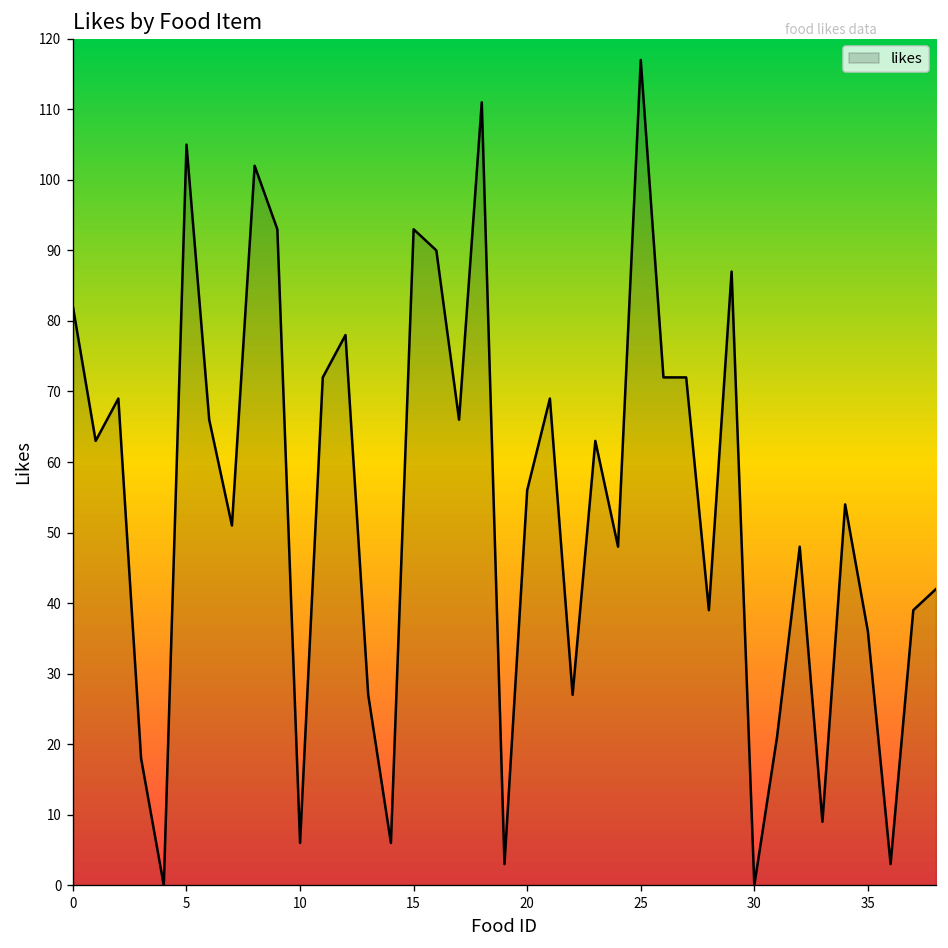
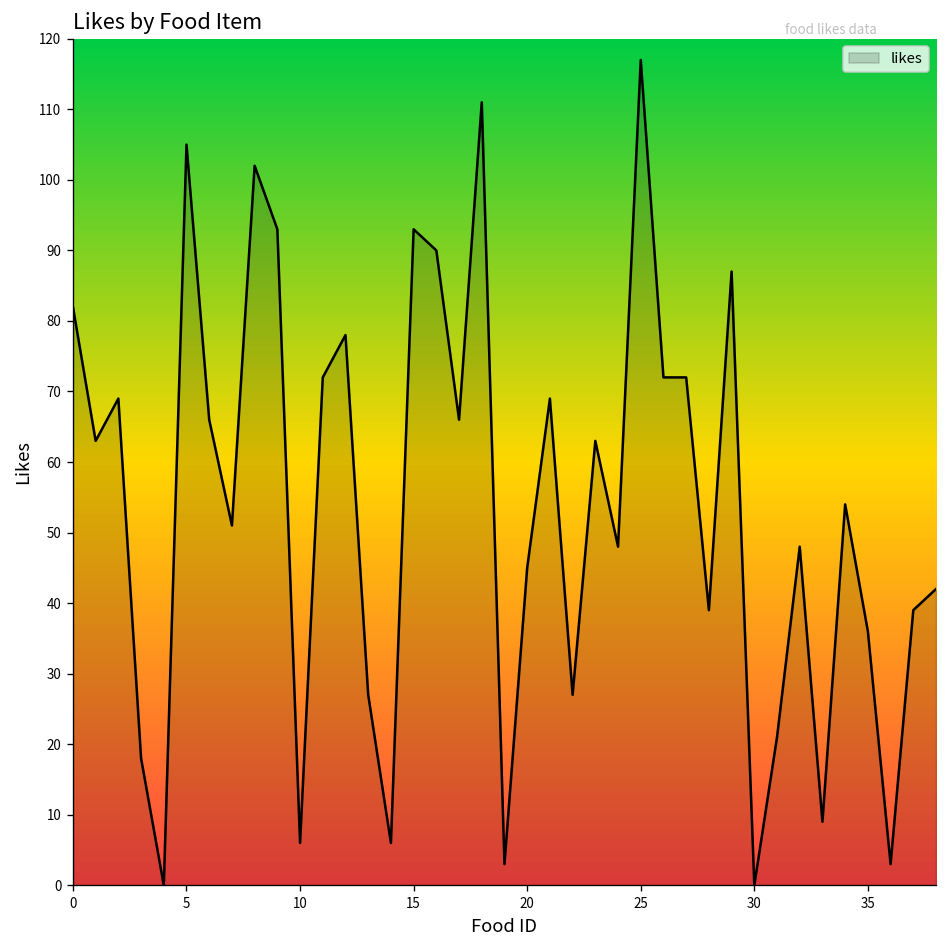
  {
    "0": 82,
    "5": 105,
    "10": 6,
    "15": 93,
-   "20": 56,
+   "20": 45,
    "25": 117,
    "30": 0,
    "35": 36
  }
